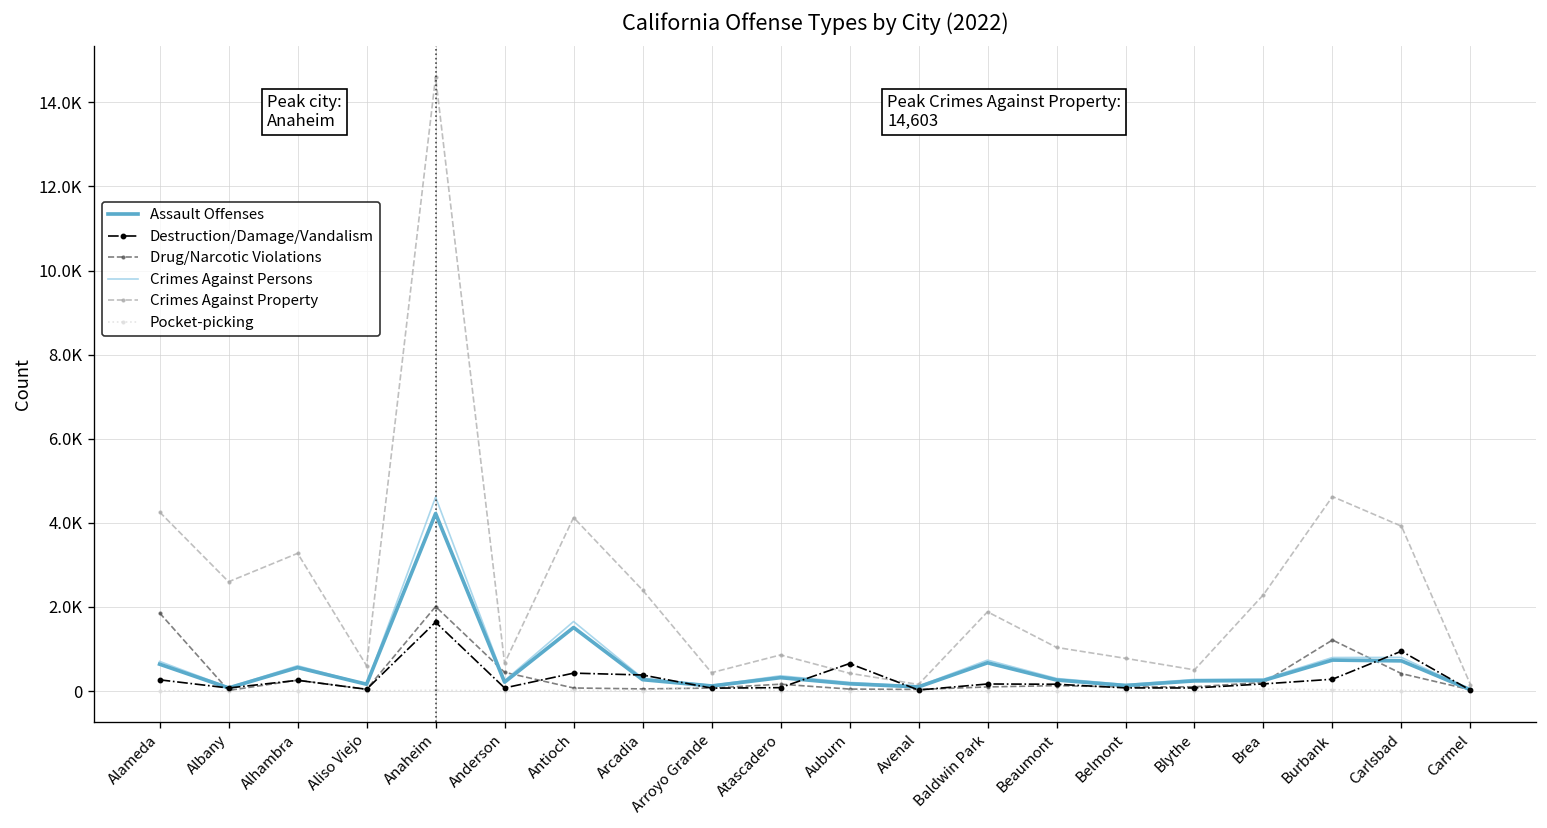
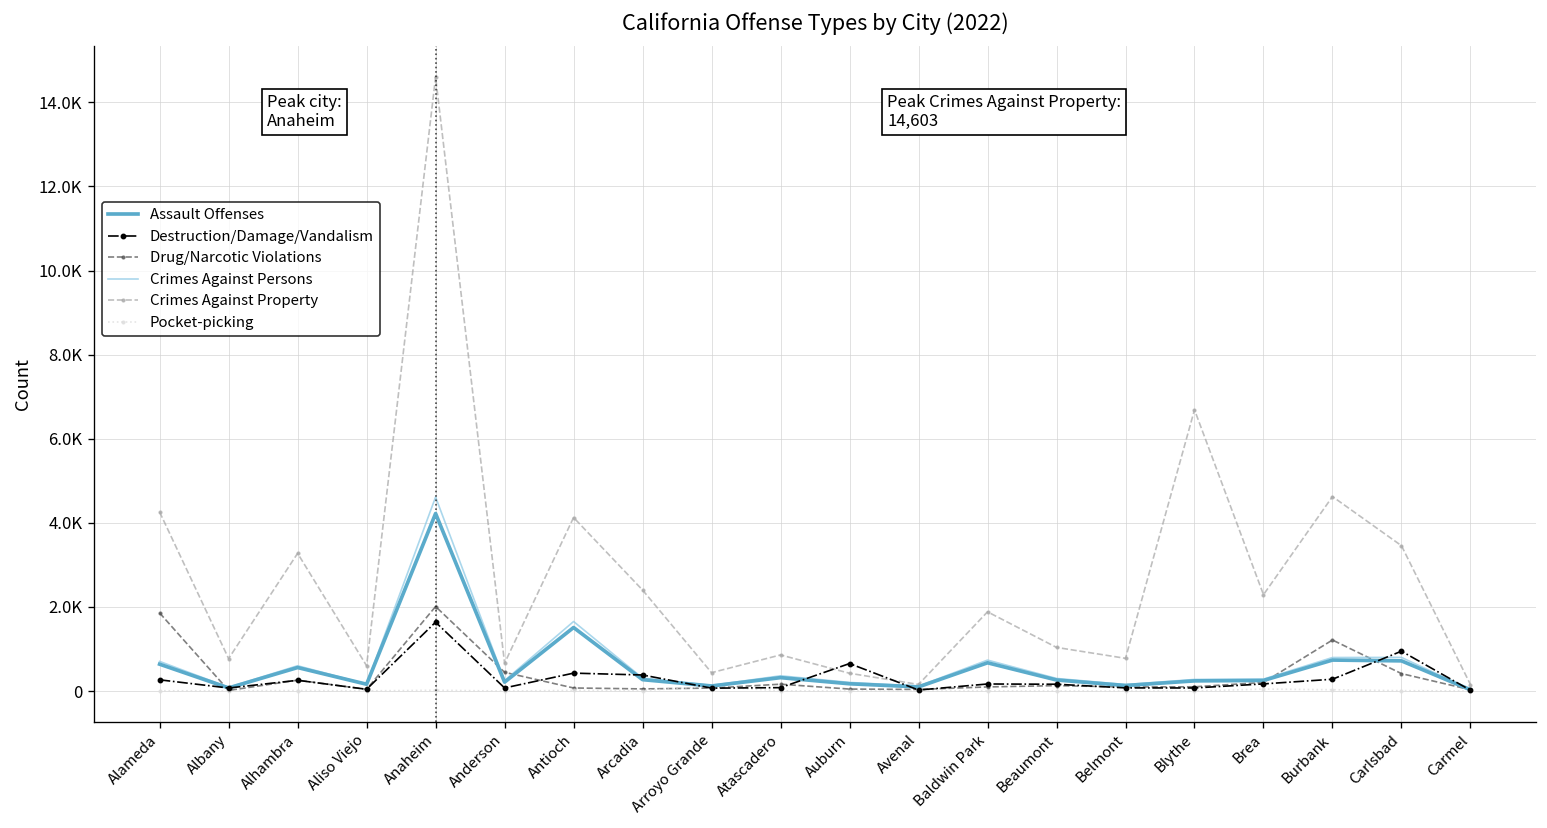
  {
    "Assault Offenses": {
      "Anaheim": 4200,
      "Antioch": 1500,
      "Carlsbad": 700
    },
    "Destruction/Damage/Vandalism": {
      "Alameda": 300,
      "Anaheim": 1600,
      "Antioch": 400,
      "Arcadia": 400,
      "Atascadero": 100,
      "Auburn": 700,
      "Burbank": 300,
      "Carlsbad": 900
    },
    "Drug/Narcotic Violations": {
      "Alameda": 1900,
      "Anaheim": 2000,
      "Anderson": 400,
      "Atascadero": 200,
      "Burbank": 1200,
      "Carlsbad": 400
    },
    "Crimes Against Persons": {
      "Anaheim": 4600,
      "Antioch": 1700,
      "Carlsbad": 800
    },
    "Crimes Against Property": {
      "Alameda": 4300,
-     "Albany": 2600,
+     "Albany": 800,
      "Alhambra": 3300,
      "Aliso Viejo": 600,
      "Anaheim": 14600,
      "Anderson": 700,
      "Antioch": 4100,
      "Arcadia": 2400,
      "Arroyo Grande": 400,
      "Atascadero": 900,
      "Auburn": 400,
      "Baldwin Park": 1900,
      "Beaumont": 1000,
      "Belmont": 800,
-     "Blythe": 500,
+     "Blythe": 6700,
      "Brea": 2300,
      "Burbank": 4600,
-     "Carlsbad": 3900,
+     "Carlsbad": 3500,
      "Carmel": 200
    },
    "Pocket-picking": {
      "Alameda": 0,
      "Alhambra": 0,
      "Anaheim": 0,
      "Atascadero": 0,
      "Baldwin Park": 0,
      "Beaumont": 0,
      "Belmont": 0,
      "Brea": 0,
      "Burbank": 0,
      "Carlsbad": 0
    }
  }
